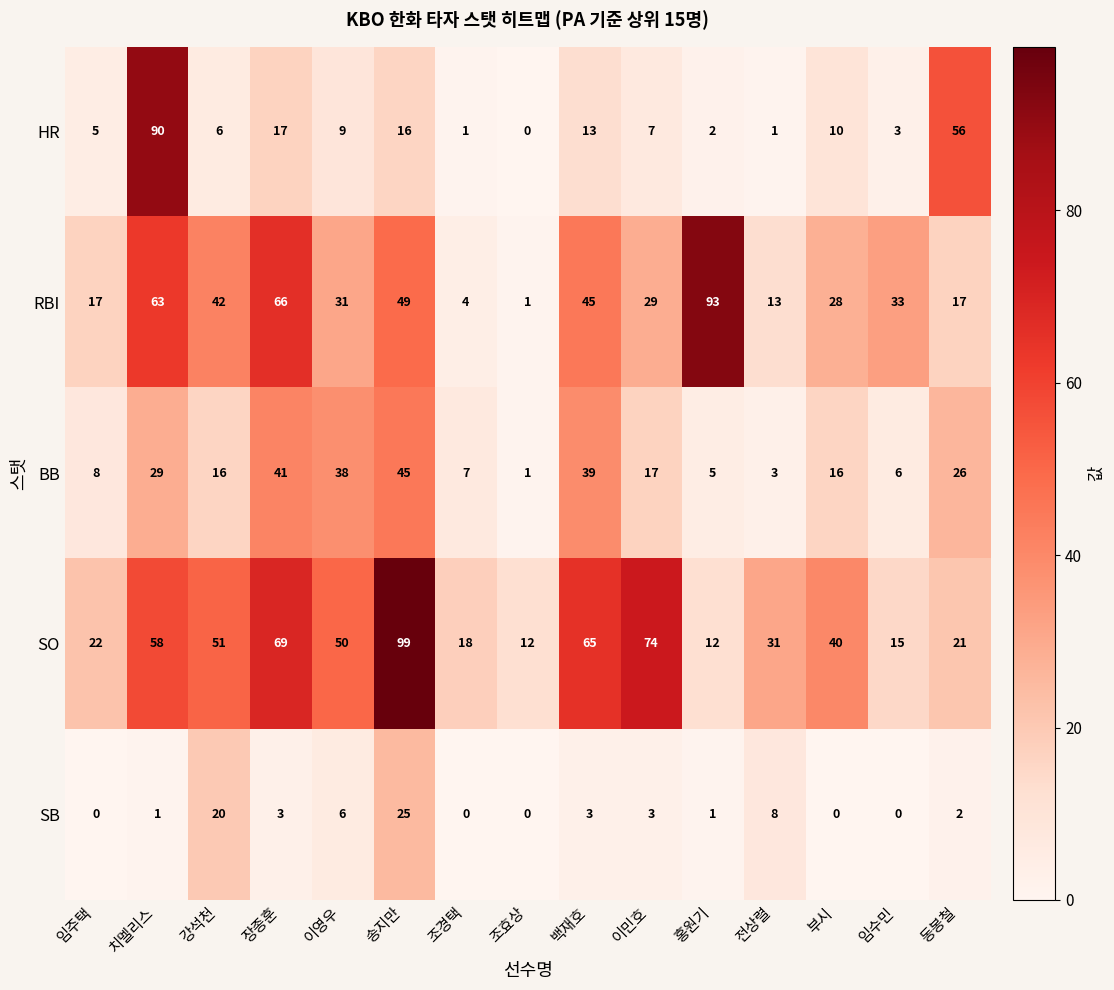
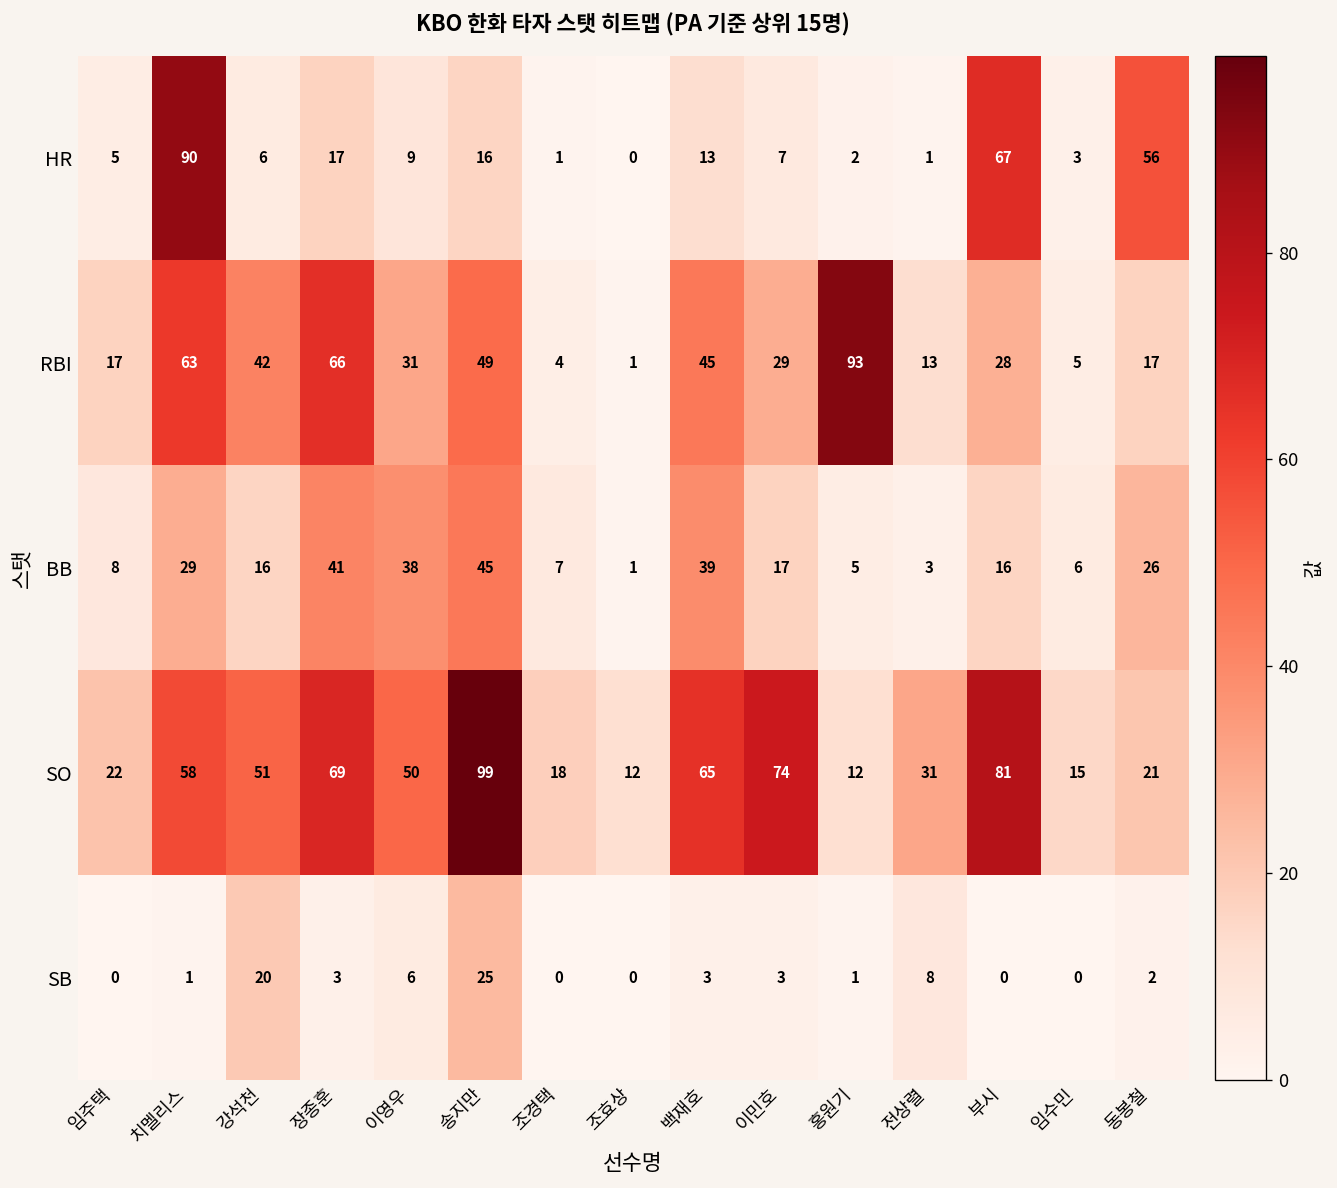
  {
    "HR": {
      "임주택": 5,
      "치멜리스": 90,
      "강석천": 6,
      "장종훈": 17,
      "이영우": 9,
      "송지만": 16,
      "조경택": 1,
      "조효상": 0,
      "백재호": 13,
      "이민호": 7,
      "홍원기": 2,
      "전상렬": 1,
-     "부시": 10,
+     "부시": 67,
      "임수민": 3,
      "동봉철": 56
    },
    "RBI": {
      "임주택": 17,
      "치멜리스": 63,
      "강석천": 42,
      "장종훈": 66,
      "이영우": 31,
      "송지만": 49,
      "조경택": 4,
      "조효상": 1,
      "백재호": 45,
      "이민호": 29,
      "홍원기": 93,
      "전상렬": 13,
      "부시": 28,
-     "임수민": 33,
+     "임수민": 5,
      "동봉철": 17
    },
    "BB": {
      "임주택": 8,
      "치멜리스": 29,
      "강석천": 16,
      "장종훈": 41,
      "이영우": 38,
      "송지만": 45,
      "조경택": 7,
      "조효상": 1,
      "백재호": 39,
      "이민호": 17,
      "홍원기": 5,
      "전상렬": 3,
      "부시": 16,
      "임수민": 6,
      "동봉철": 26
    },
    "SO": {
      "임주택": 22,
      "치멜리스": 58,
      "강석천": 51,
      "장종훈": 69,
      "이영우": 50,
      "송지만": 99,
      "조경택": 18,
      "조효상": 12,
      "백재호": 65,
      "이민호": 74,
      "홍원기": 12,
      "전상렬": 31,
-     "부시": 40,
+     "부시": 81,
      "임수민": 15,
      "동봉철": 21
    },
    "SB": {
      "임주택": 0,
      "치멜리스": 1,
      "강석천": 20,
      "장종훈": 3,
      "이영우": 6,
      "송지만": 25,
      "조경택": 0,
      "조효상": 0,
      "백재호": 3,
      "이민호": 3,
      "홍원기": 1,
      "전상렬": 8,
      "부시": 0,
      "임수민": 0,
      "동봉철": 2
    }
  }
